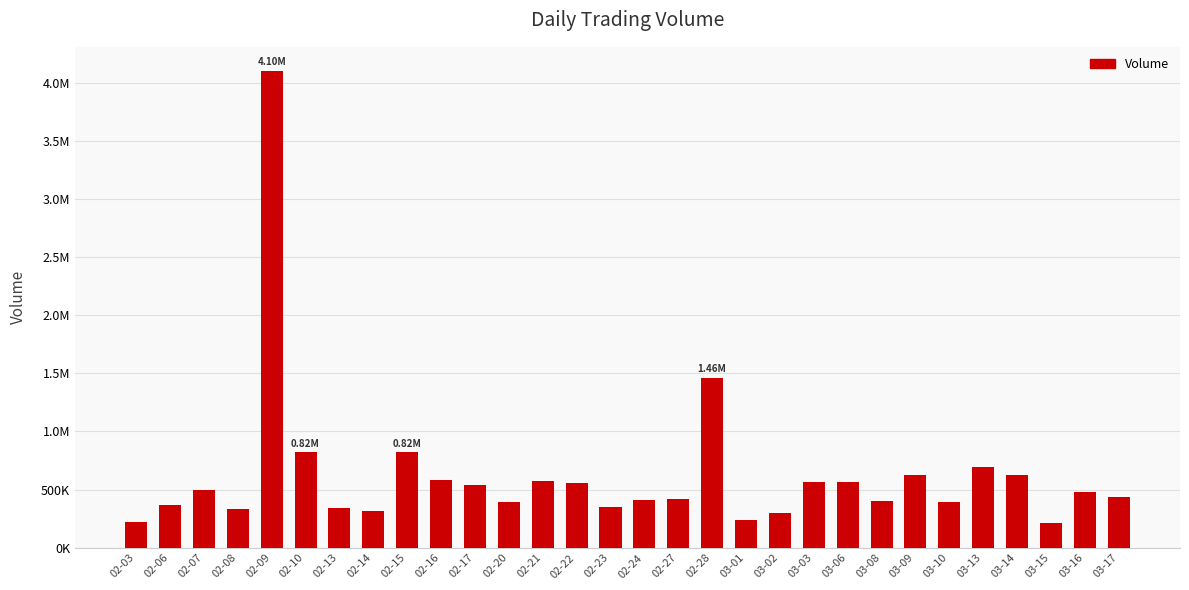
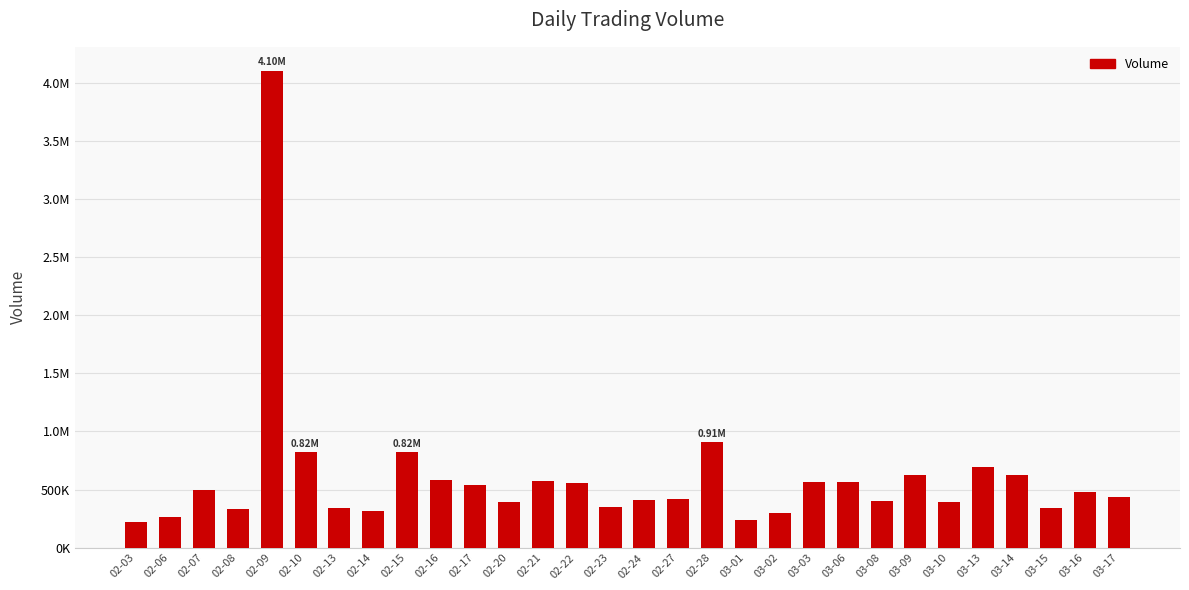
  {
-   "02-06": "370000",
+   "02-06": "270000",
    "02-09": "4.10M",
    "02-10": "0.82M",
    "02-15": "0.82M",
-   "02-28": "1.46M",
-   "03-15": "210000"
+   "02-28": "0.91M",
+   "03-15": "340000"
  }
